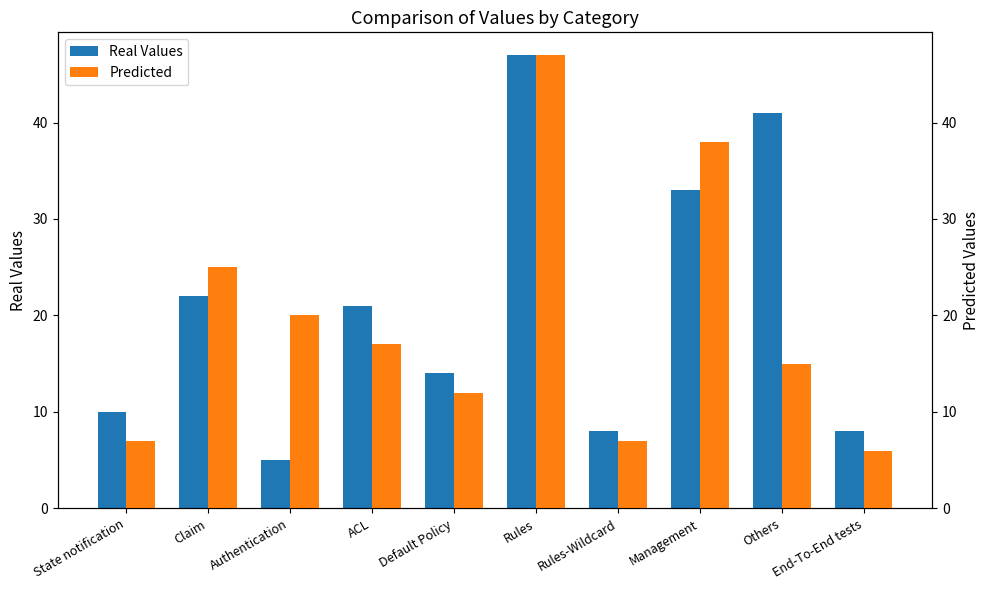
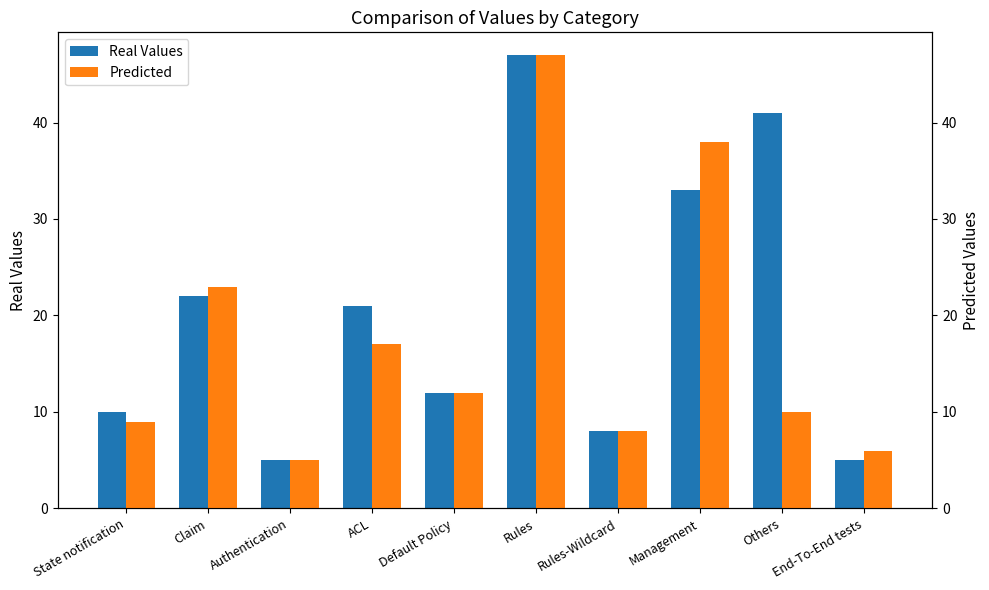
  {
    "Real Values": {
      "State notification": 10,
      "Claim": 22,
      "Authentication": 5,
      "ACL": 21,
-     "Default Policy": 14,
+     "Default Policy": 12,
      "Rules": 47,
      "Rules-Wildcard": 8,
      "Management": 33,
      "Others": 41,
-     "End-To-End tests": 8
+     "End-To-End tests": 5
    },
    "Predicted": {
-     "State notification": 7,
-     "Claim": 25,
-     "Authentication": 20,
+     "State notification": 9,
+     "Claim": 23,
+     "Authentication": 5,
      "ACL": 17,
      "Default Policy": 12,
      "Rules": 47,
-     "Rules-Wildcard": 7,
+     "Rules-Wildcard": 8,
      "Management": 38,
-     "Others": 15,
+     "Others": 10,
      "End-To-End tests": 6
    }
  }
